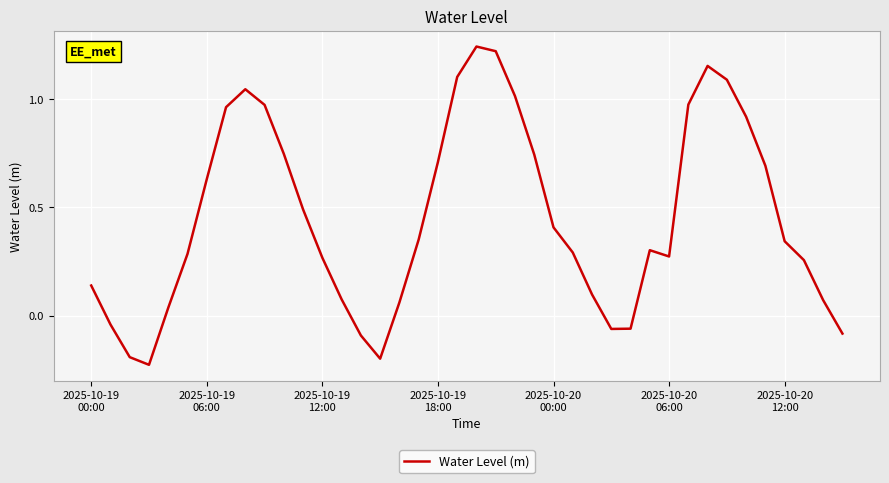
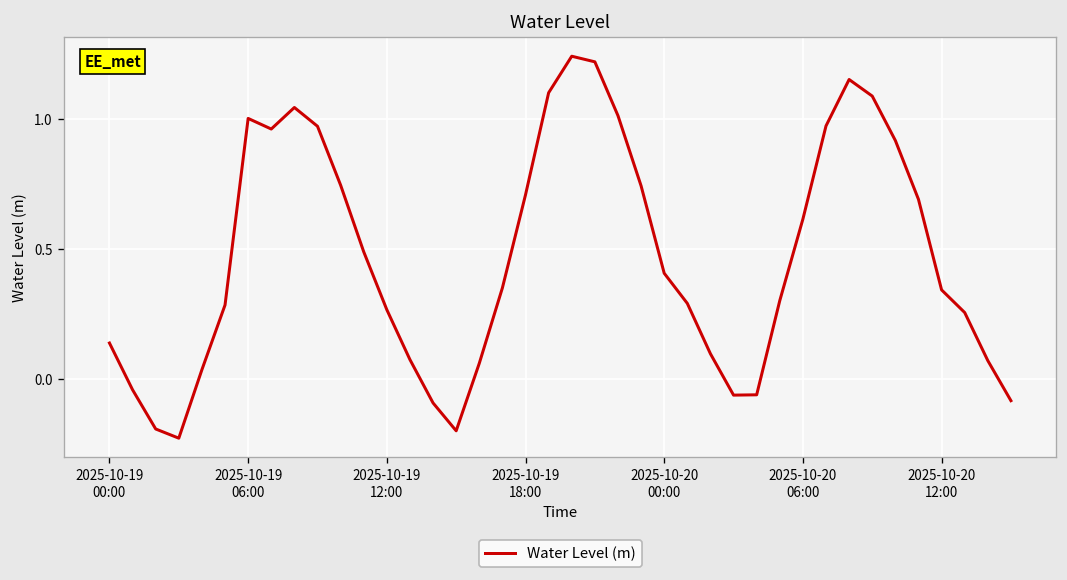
  {
    "2025-10-19 00:00": 0.14,
-   "2025-10-19 06:00": 0.63,
+   "2025-10-19 06:00": 1.00,
    "2025-10-19 12:00": 0.27,
    "2025-10-19 18:00": 0.71,
    "2025-10-20 00:00": 0.41,
-   "2025-10-20 06:00": 0.27,
+   "2025-10-20 06:00": 0.62,
    "2025-10-20 12:00": 0.34
  }
